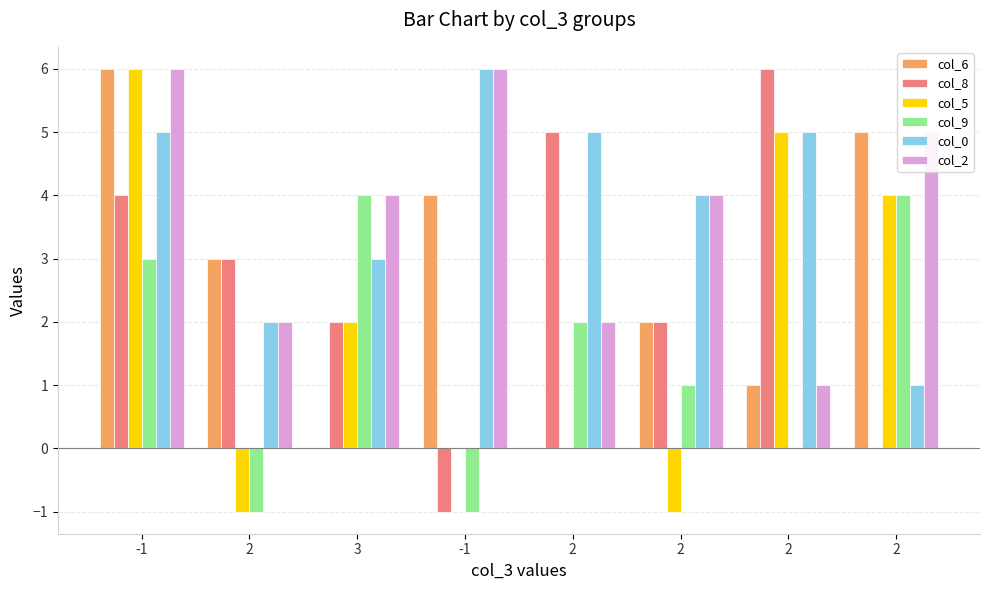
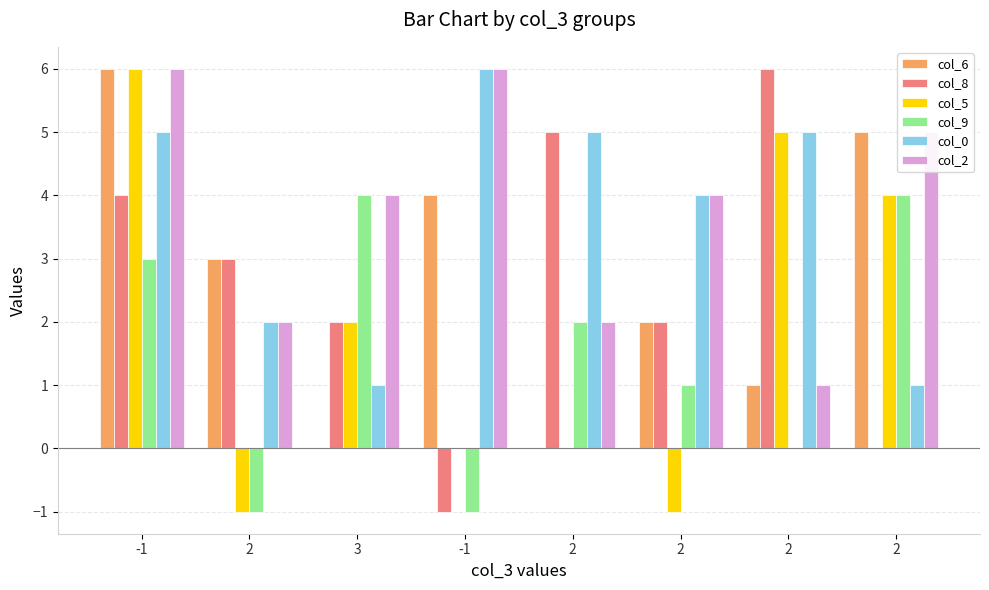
  {
    "col_5": {
      "3": 2
    },
    "col_9": {
      "3": 4
    },
    "col_0": {
-     "3": 3
+     "3": 1
    },
    "col_2": {
      "3": 4
    }
  }
